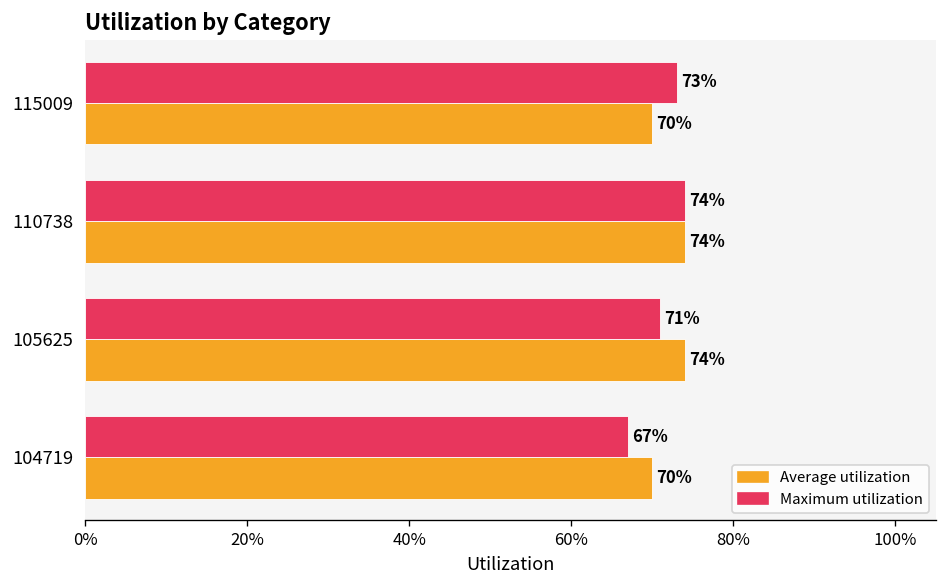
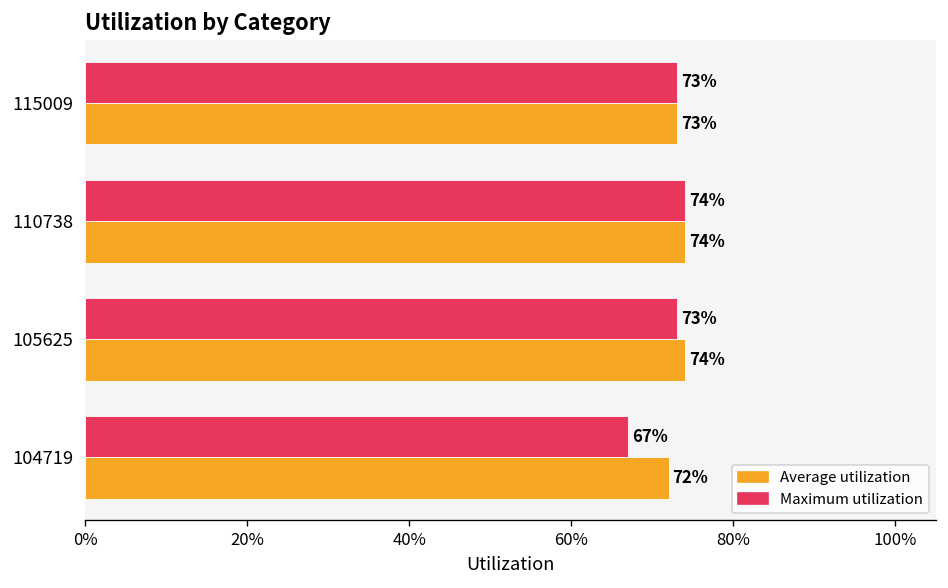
  {
    "Average utilization": {
-     "115009": "70%",
+     "115009": "73%",
      "110738": "74%",
      "105625": "74%",
-     "104719": "70%"
+     "104719": "72%"
    },
    "Maximum utilization": {
      "115009": "73%",
      "110738": "74%",
-     "105625": "71%",
+     "105625": "73%",
      "104719": "67%"
    }
  }
